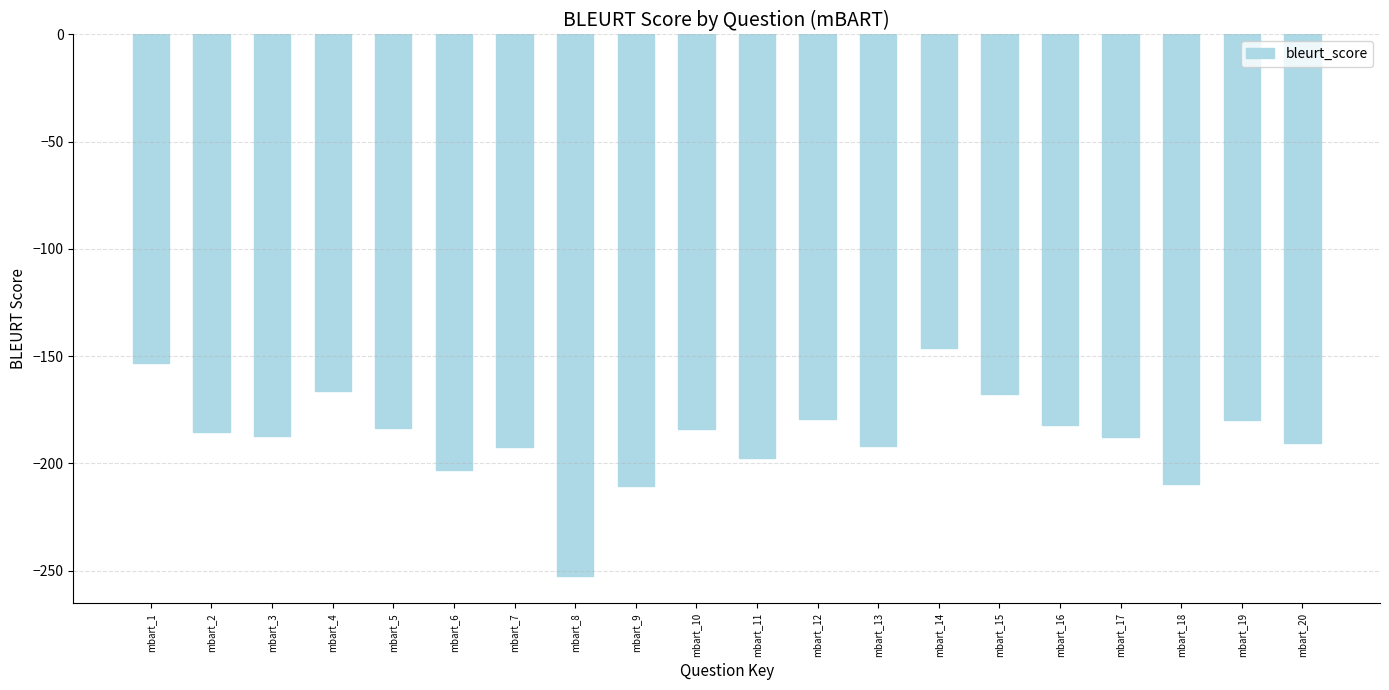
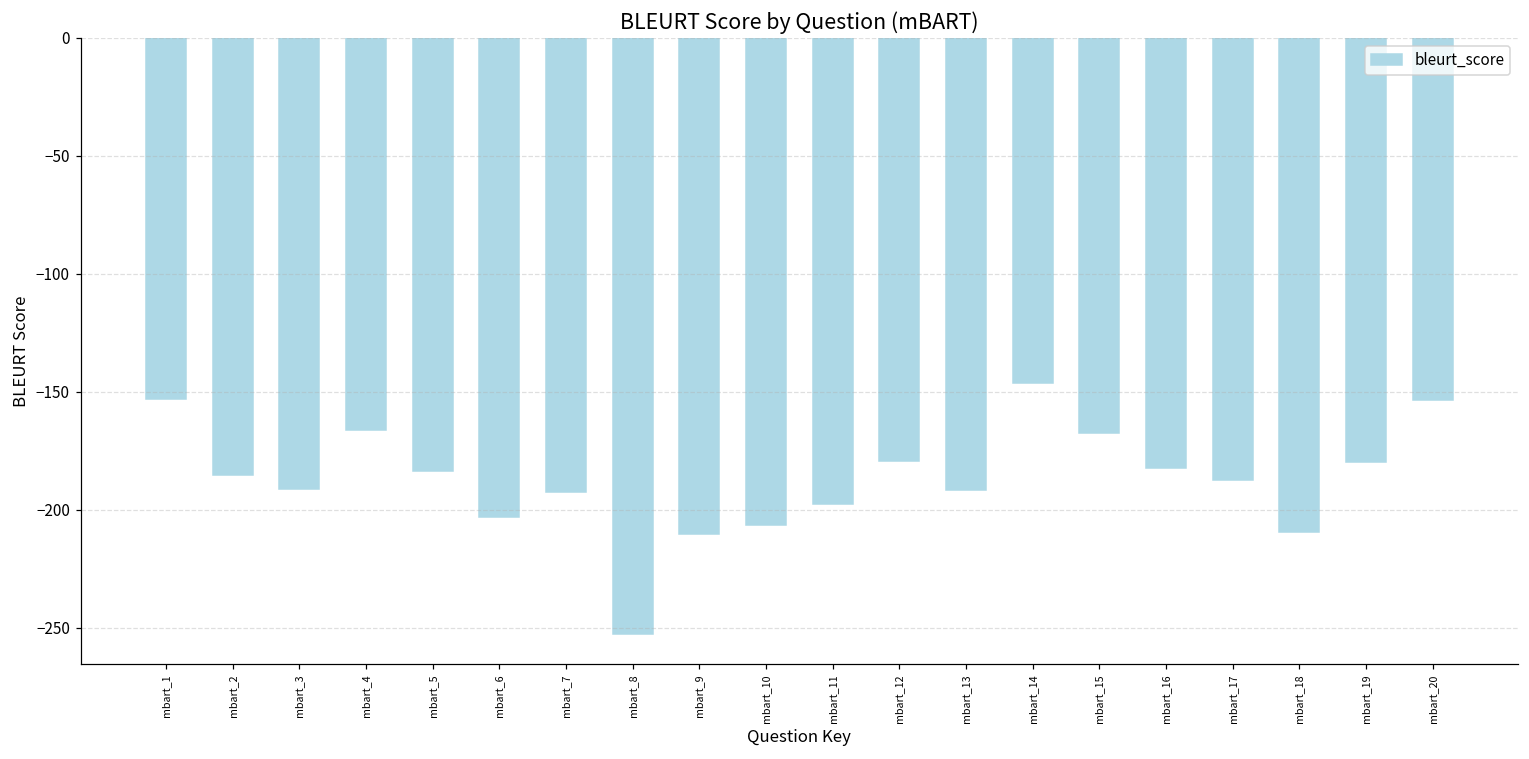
  {
    "mbart_1": -153,
    "mbart_2": -185,
-   "mbart_3": -187,
+   "mbart_3": -191,
    "mbart_4": -166,
    "mbart_5": -183,
    "mbart_6": -203,
    "mbart_7": -192,
    "mbart_8": -253,
    "mbart_9": -210,
-   "mbart_10": -184,
+   "mbart_10": -206,
    "mbart_11": -198,
    "mbart_12": -179,
    "mbart_13": -192,
    "mbart_14": -146,
    "mbart_15": -167,
    "mbart_16": -182,
    "mbart_17": -188,
    "mbart_18": -210,
    "mbart_19": -180,
-   "mbart_20": -191
+   "mbart_20": -153
  }
